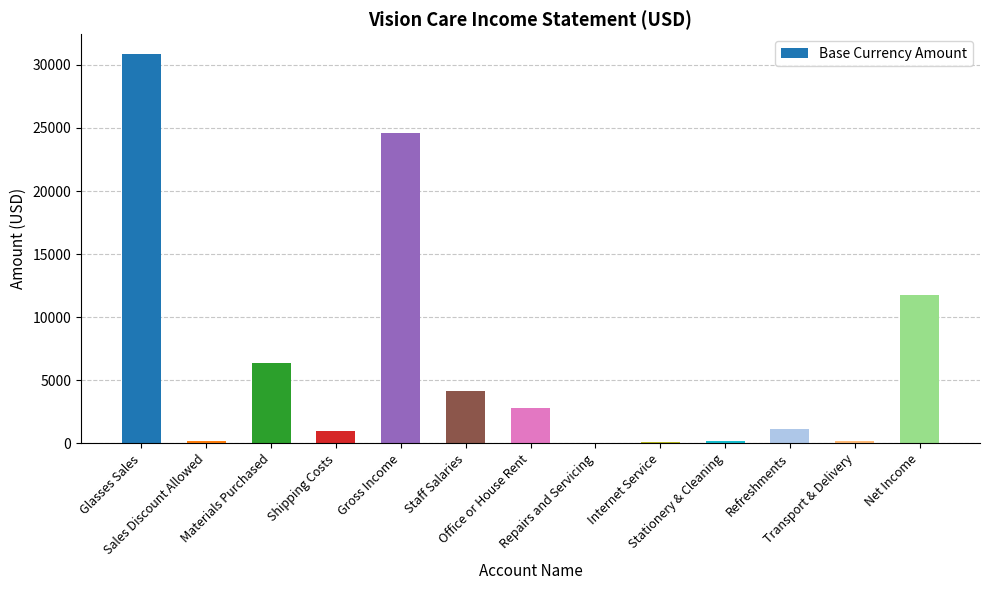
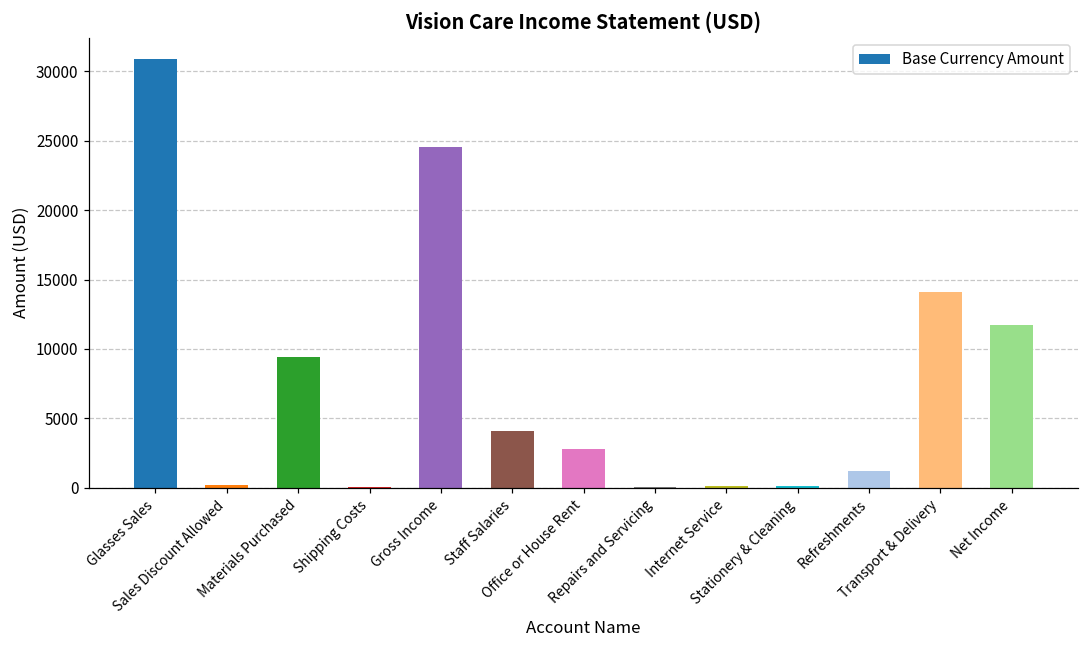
  {
    "Glasses Sales": 30900,
-   "Materials Purchased": 6400,
-   "Shipping Costs": 1000,
+   "Materials Purchased": 9400,
+   "Shipping Costs": 0,
    "Gross Income": 24600,
    "Staff Salaries": 4100,
    "Office or House Rent": 2800,
    "Refreshments": 1200,
-   "Transport & Delivery": 200,
+   "Transport & Delivery": 14100,
    "Net Income": 11800
  }
